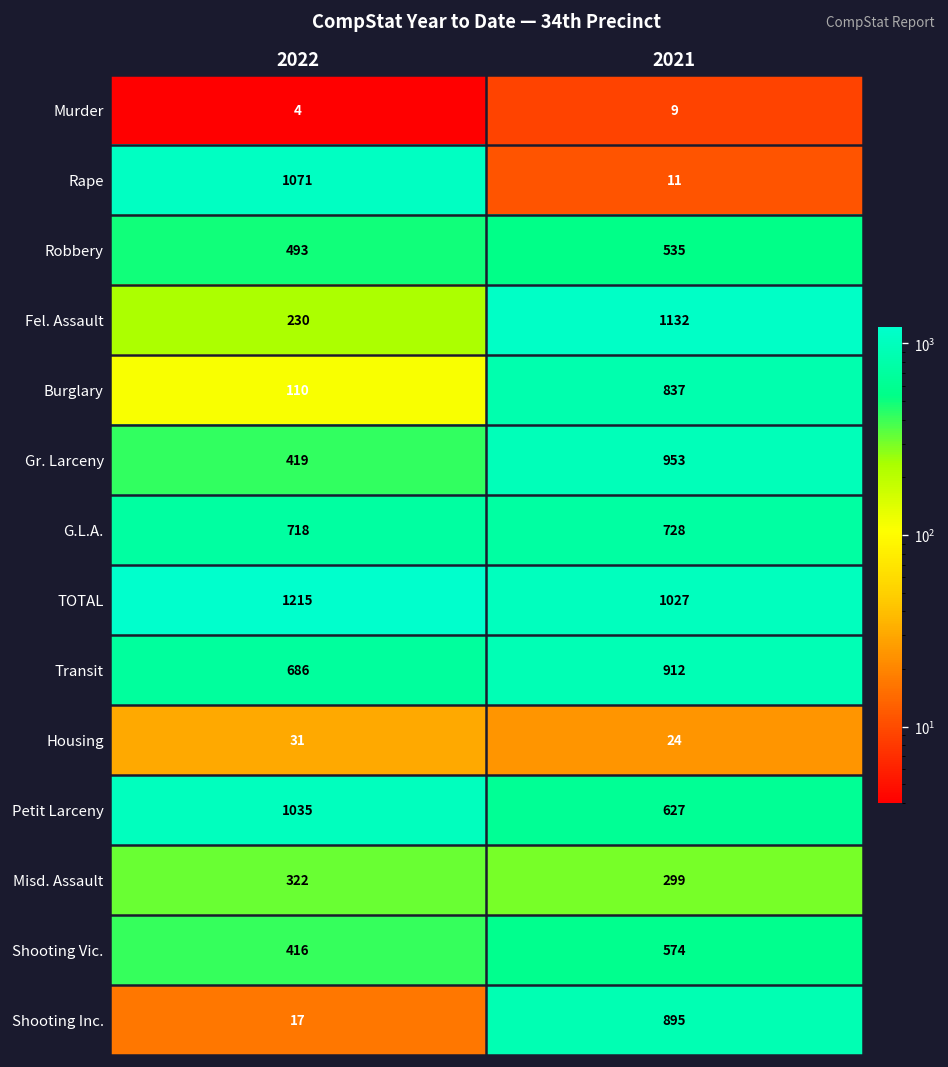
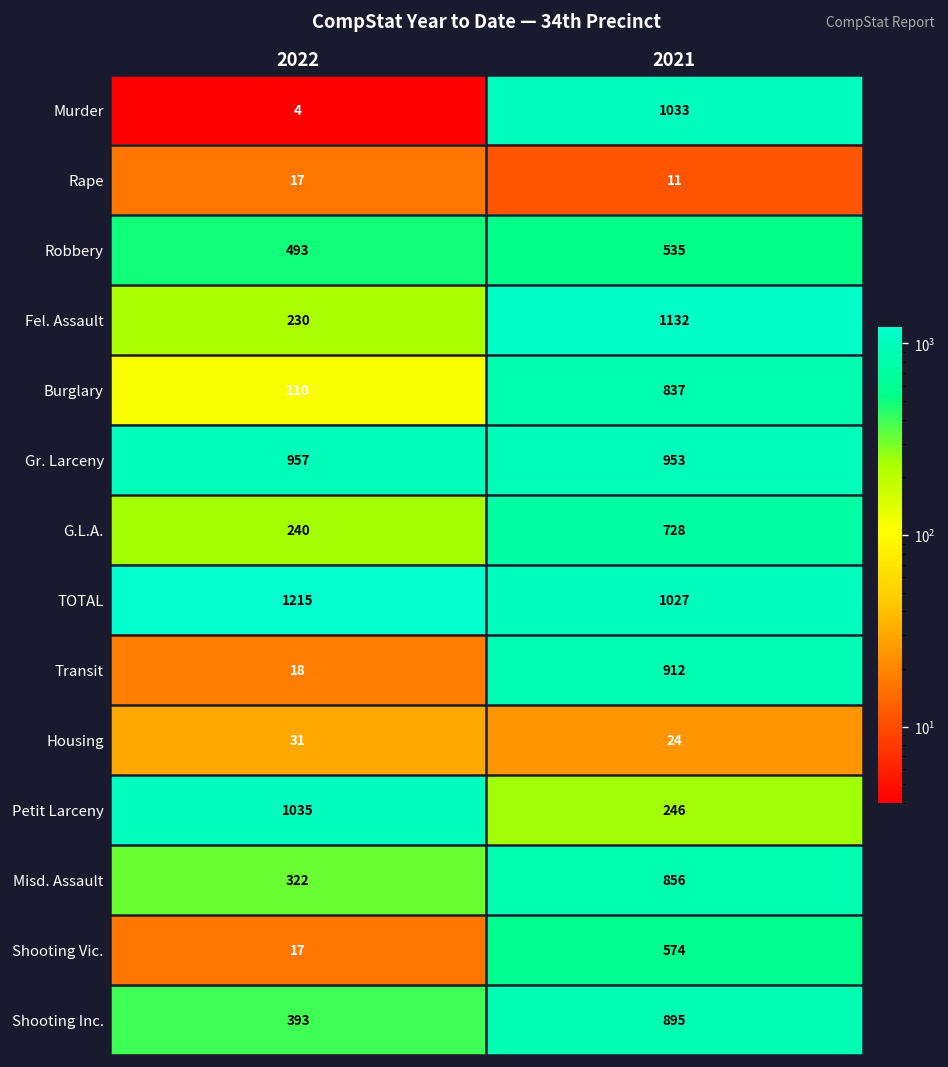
  {
    "Murder": {
      "2022": 4,
-     "2021": 9
+     "2021": 1033
    },
    "Rape": {
-     "2022": 1071,
+     "2022": 17,
      "2021": 11
    },
    "Robbery": {
      "2022": 493,
      "2021": 535
    },
    "Fel. Assault": {
      "2022": 230,
      "2021": 1132
    },
    "Burglary": {
      "2022": 110,
      "2021": 837
    },
    "Gr. Larceny": {
-     "2022": 419,
+     "2022": 957,
      "2021": 953
    },
    "G.L.A.": {
-     "2022": 718,
+     "2022": 240,
      "2021": 728
    },
    "TOTAL": {
      "2022": 1215,
      "2021": 1027
    },
    "Transit": {
-     "2022": 686,
+     "2022": 18,
      "2021": 912
    },
    "Housing": {
      "2022": 31,
      "2021": 24
    },
    "Petit Larceny": {
      "2022": 1035,
-     "2021": 627
+     "2021": 246
    },
    "Misd. Assault": {
      "2022": 322,
-     "2021": 299
+     "2021": 856
    },
    "Shooting Vic.": {
-     "2022": 416,
+     "2022": 17,
      "2021": 574
    },
    "Shooting Inc.": {
-     "2022": 17,
+     "2022": 393,
      "2021": 895
    }
  }
